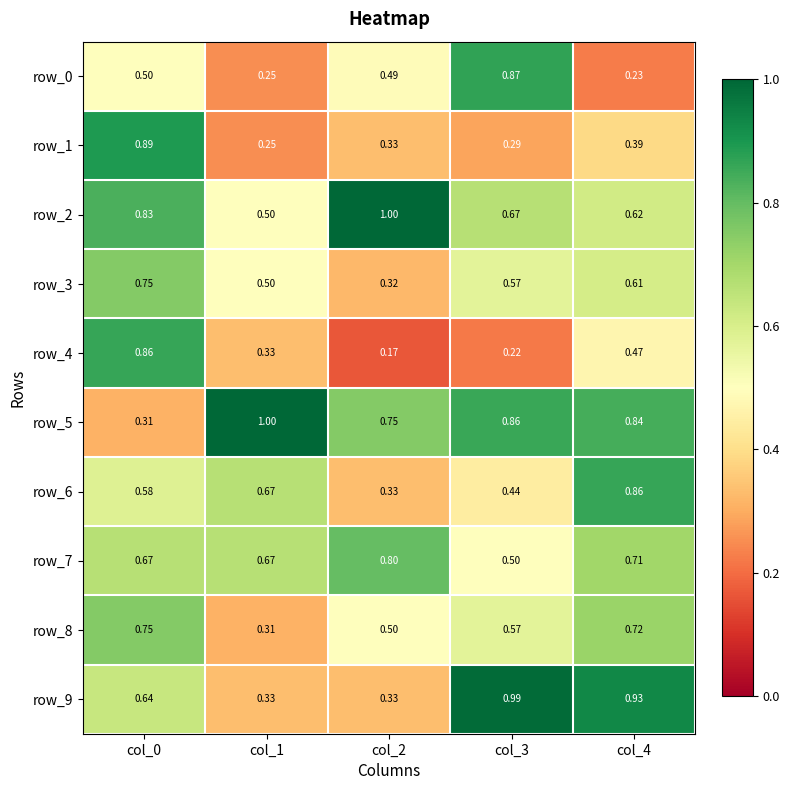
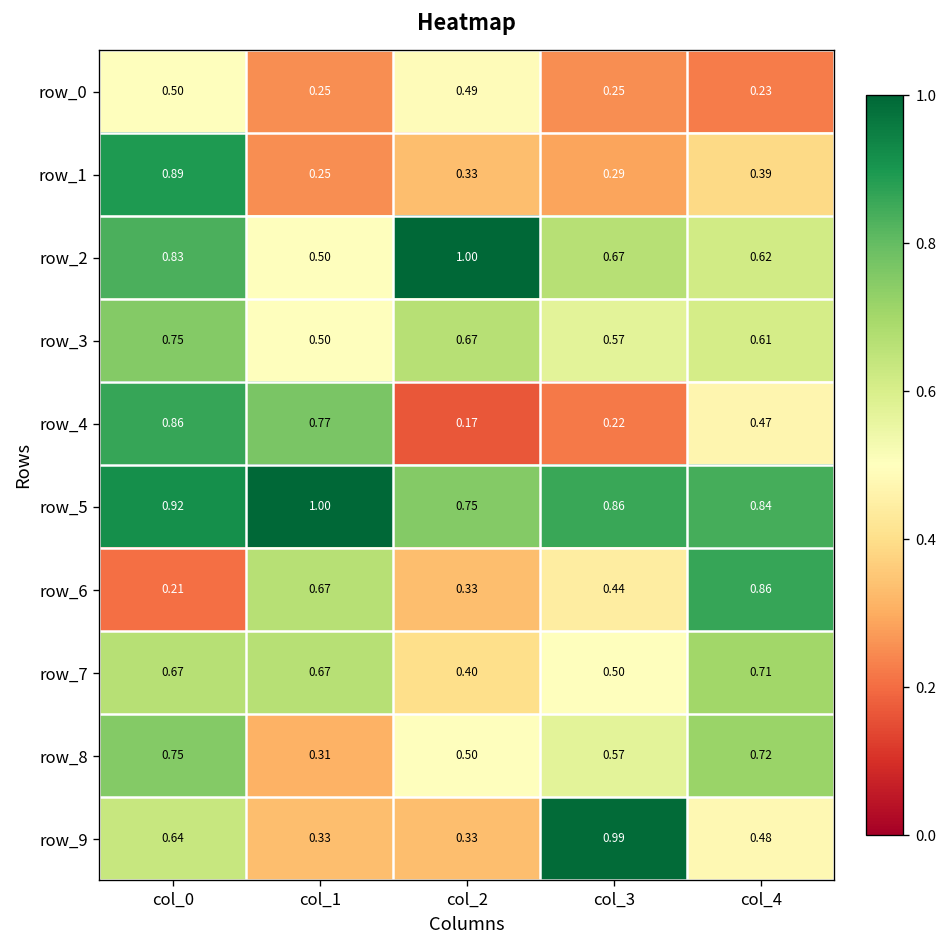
  {
    "row_0": {
      "col_0": 0.50,
      "col_1": 0.25,
      "col_2": 0.49,
-     "col_3": 0.87,
+     "col_3": 0.25,
      "col_4": 0.23
    },
    "row_1": {
      "col_0": 0.89,
      "col_1": 0.25,
      "col_2": 0.33,
      "col_3": 0.29,
      "col_4": 0.39
    },
    "row_2": {
      "col_0": 0.83,
      "col_1": 0.50,
      "col_2": 1.00,
      "col_3": 0.67,
      "col_4": 0.62
    },
    "row_3": {
      "col_0": 0.75,
      "col_1": 0.50,
-     "col_2": 0.32,
+     "col_2": 0.67,
      "col_3": 0.57,
      "col_4": 0.61
    },
    "row_4": {
      "col_0": 0.86,
-     "col_1": 0.33,
+     "col_1": 0.77,
      "col_2": 0.17,
      "col_3": 0.22,
      "col_4": 0.47
    },
    "row_5": {
-     "col_0": 0.31,
+     "col_0": 0.92,
      "col_1": 1.00,
      "col_2": 0.75,
      "col_3": 0.86,
      "col_4": 0.84
    },
    "row_6": {
-     "col_0": 0.58,
+     "col_0": 0.21,
      "col_1": 0.67,
      "col_2": 0.33,
      "col_3": 0.44,
      "col_4": 0.86
    },
    "row_7": {
      "col_0": 0.67,
      "col_1": 0.67,
-     "col_2": 0.80,
+     "col_2": 0.40,
      "col_3": 0.50,
      "col_4": 0.71
    },
    "row_8": {
      "col_0": 0.75,
      "col_1": 0.31,
      "col_2": 0.50,
      "col_3": 0.57,
      "col_4": 0.72
    },
    "row_9": {
      "col_0": 0.64,
      "col_1": 0.33,
      "col_2": 0.33,
      "col_3": 0.99,
-     "col_4": 0.93
+     "col_4": 0.48
    }
  }
